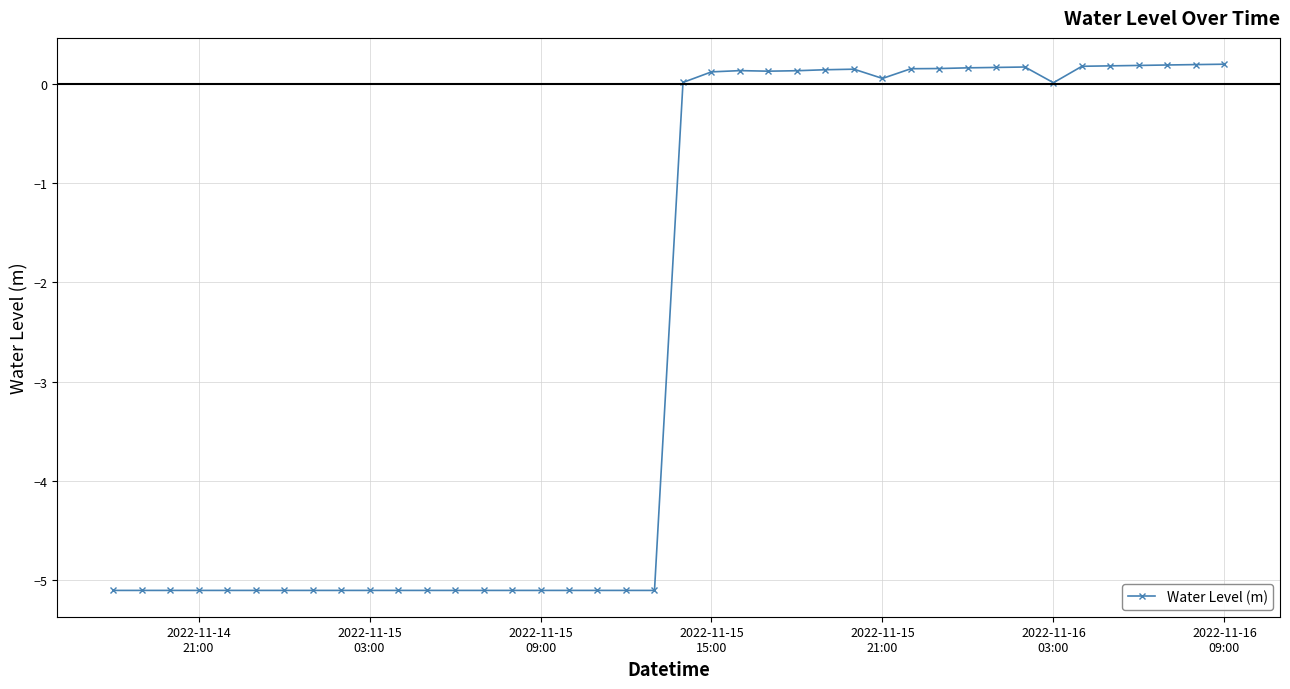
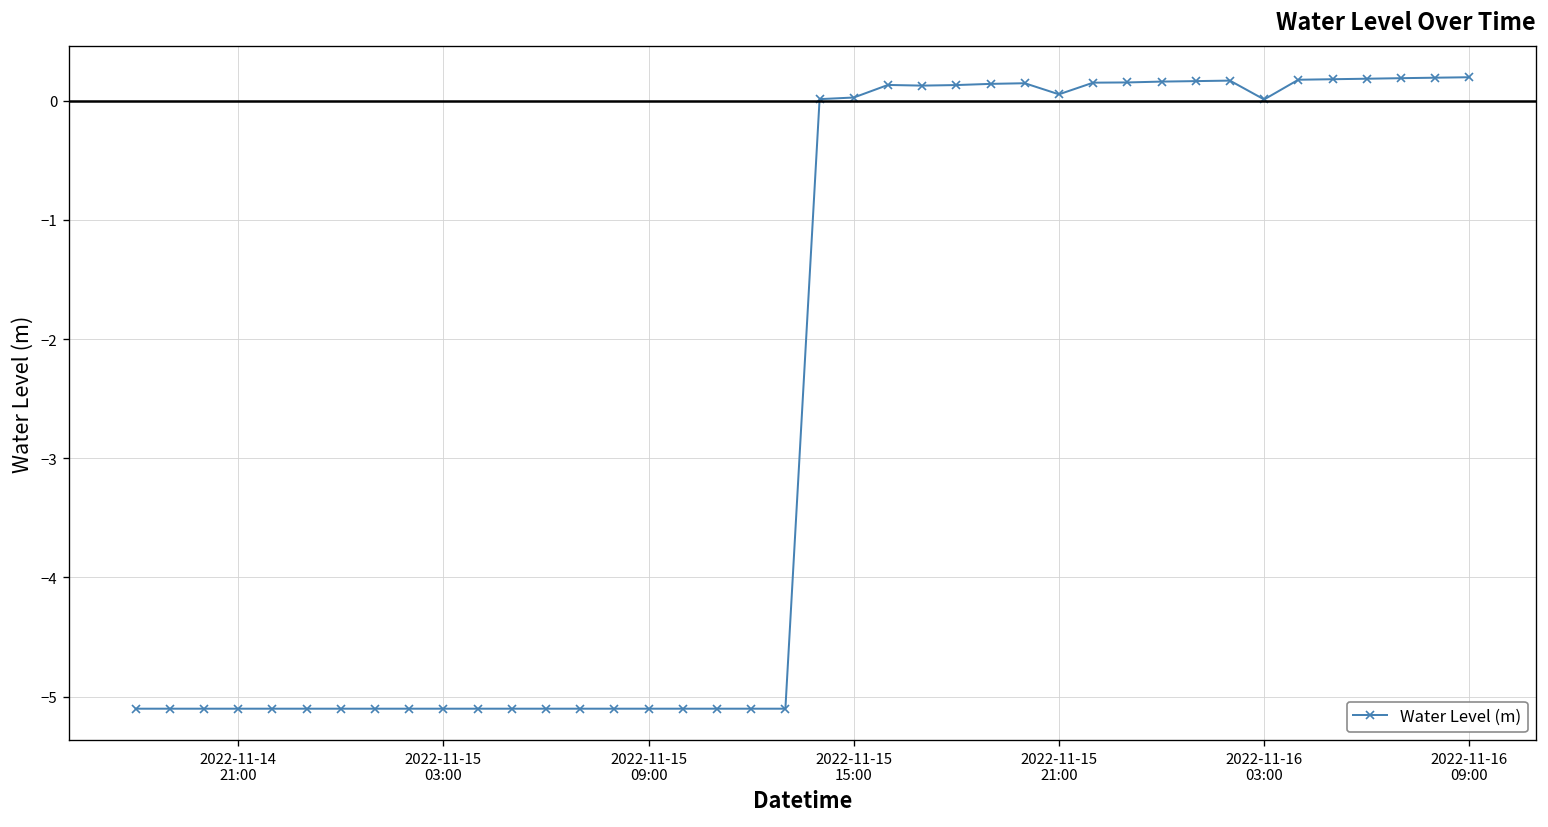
  {
    "2022-11-14 21:00": -5.1,
    "2022-11-15 03:00": -5.1,
    "2022-11-15 09:00": -5.1,
-   "2022-11-15 15:00": 0.1,
+   "2022-11-15 15:00": 0.0,
    "2022-11-15 21:00": 0.1,
    "2022-11-16 03:00": 0.0,
    "2022-11-16 09:00": 0.2
  }
